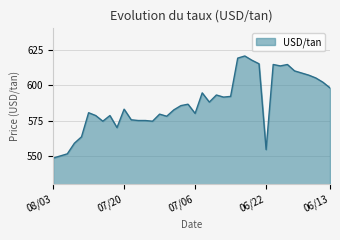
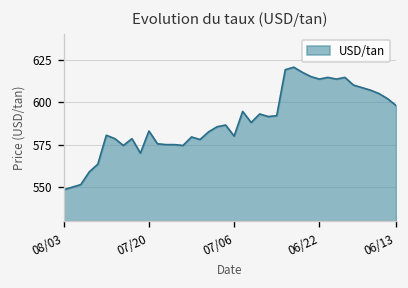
  {
    "08/03": 549,
    "07/20": 583,
    "07/06": 580,
-   "06/22": 555,
+   "06/22": 614,
    "06/13": 598
  }
